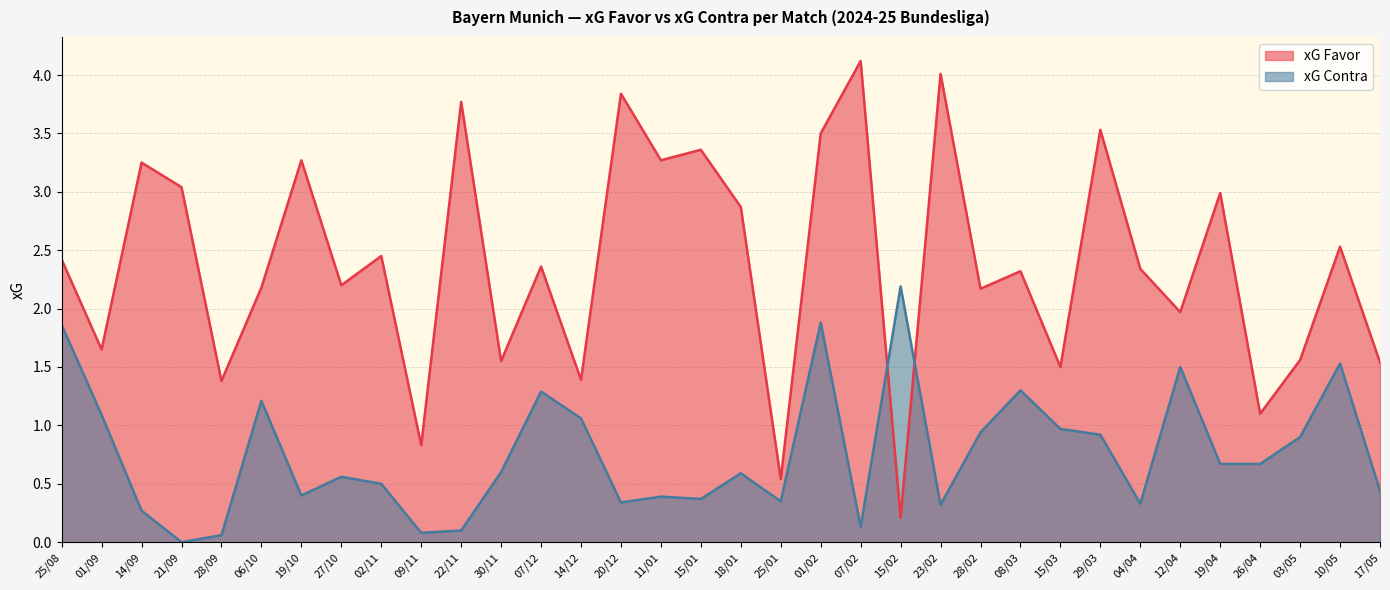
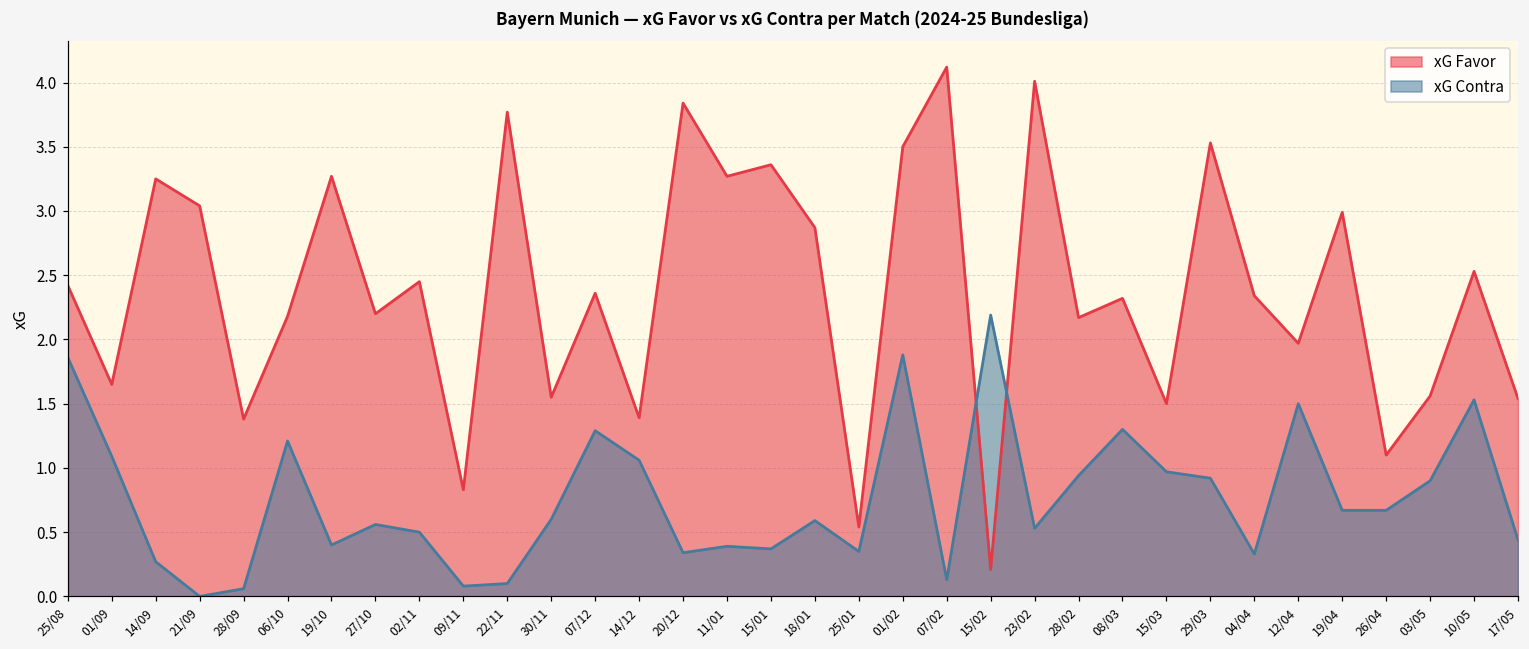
  {
    "xG Favor": {
      "25/08": 2.42,
      "01/09": 1.65,
      "14/09": 3.25,
      "21/09": 3.04,
      "28/09": 1.38,
      "06/10": 2.18,
      "19/10": 3.27,
      "27/10": 2.20,
      "02/11": 2.45,
      "09/11": 0.83,
      "22/11": 3.77,
      "30/11": 1.55,
      "07/12": 2.36,
      "14/12": 1.39,
      "20/12": 3.84,
      "11/01": 3.27,
      "15/01": 3.36,
      "18/01": 2.87,
      "25/01": 0.54,
      "01/02": 3.50,
      "07/02": 4.12,
      "15/02": 0.21,
      "23/02": 4.01,
      "28/02": 2.17,
      "08/03": 2.32,
      "15/03": 1.50,
      "29/03": 3.53,
      "04/04": 2.34,
      "12/04": 1.97,
      "19/04": 2.99,
      "26/04": 1.10,
      "03/05": 1.56,
      "10/05": 2.53,
      "17/05": 1.54
    },
    "xG Contra": {
      "25/08": 1.86,
      "01/09": 1.09,
      "14/09": 0.27,
      "21/09": 0.00,
      "28/09": 0.06,
      "06/10": 1.21,
      "19/10": 0.40,
      "27/10": 0.56,
      "02/11": 0.50,
      "09/11": 0.08,
      "22/11": 0.10,
      "30/11": 0.60,
      "07/12": 1.29,
      "14/12": 1.06,
      "20/12": 0.34,
      "11/01": 0.39,
      "15/01": 0.37,
      "18/01": 0.59,
      "25/01": 0.35,
      "01/02": 1.88,
      "07/02": 0.13,
      "15/02": 2.19,
-     "23/02": 0.32,
+     "23/02": 0.53,
      "28/02": 0.94,
      "08/03": 1.30,
      "15/03": 0.97,
      "29/03": 0.92,
      "04/04": 0.33,
      "12/04": 1.50,
      "19/04": 0.67,
      "26/04": 0.67,
      "03/05": 0.90,
      "10/05": 1.53,
      "17/05": 0.44
    }
  }
